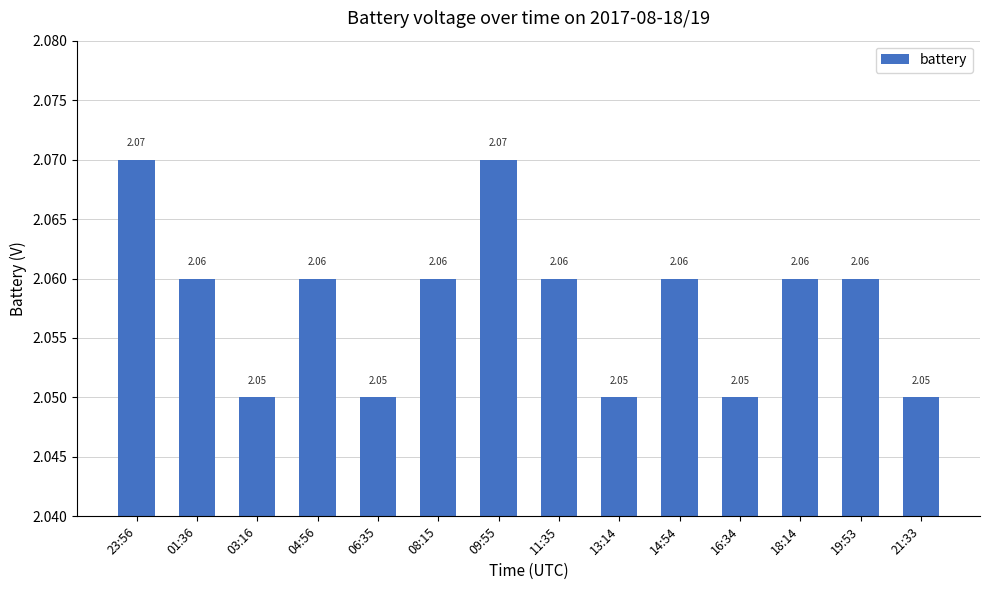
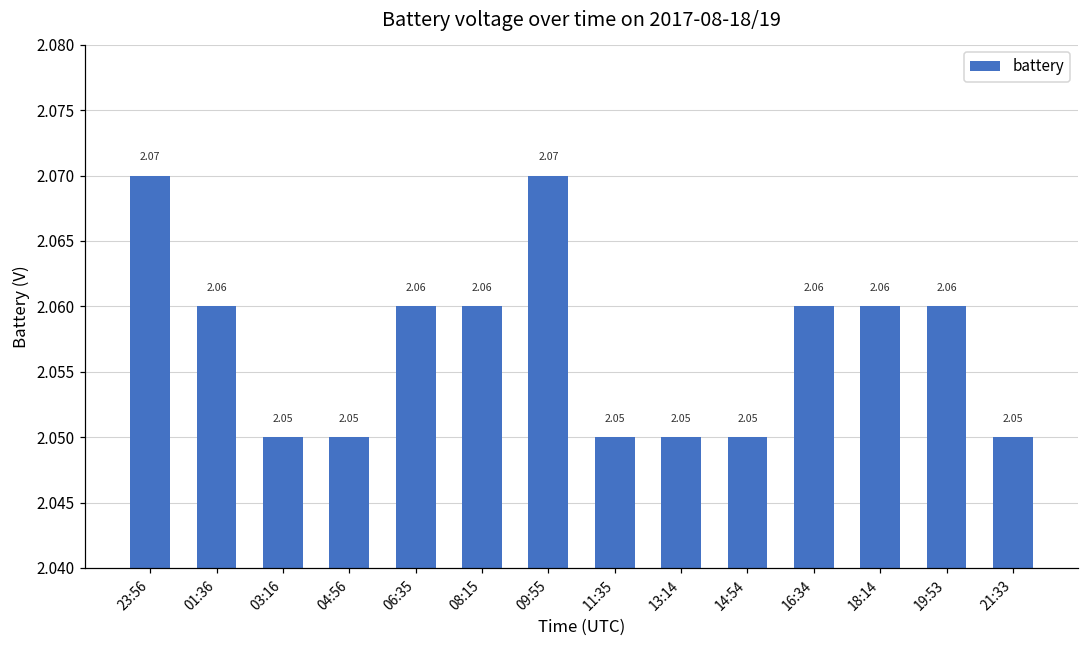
  {
    "23:56": 2.07,
    "01:36": 2.06,
    "03:16": 2.05,
-   "04:56": 2.06,
-   "06:35": 2.05,
+   "04:56": 2.05,
+   "06:35": 2.06,
    "08:15": 2.06,
    "09:55": 2.07,
-   "11:35": 2.06,
+   "11:35": 2.05,
    "13:14": 2.05,
-   "14:54": 2.06,
-   "16:34": 2.05,
+   "14:54": 2.05,
+   "16:34": 2.06,
    "18:14": 2.06,
    "19:53": 2.06,
    "21:33": 2.05
  }
